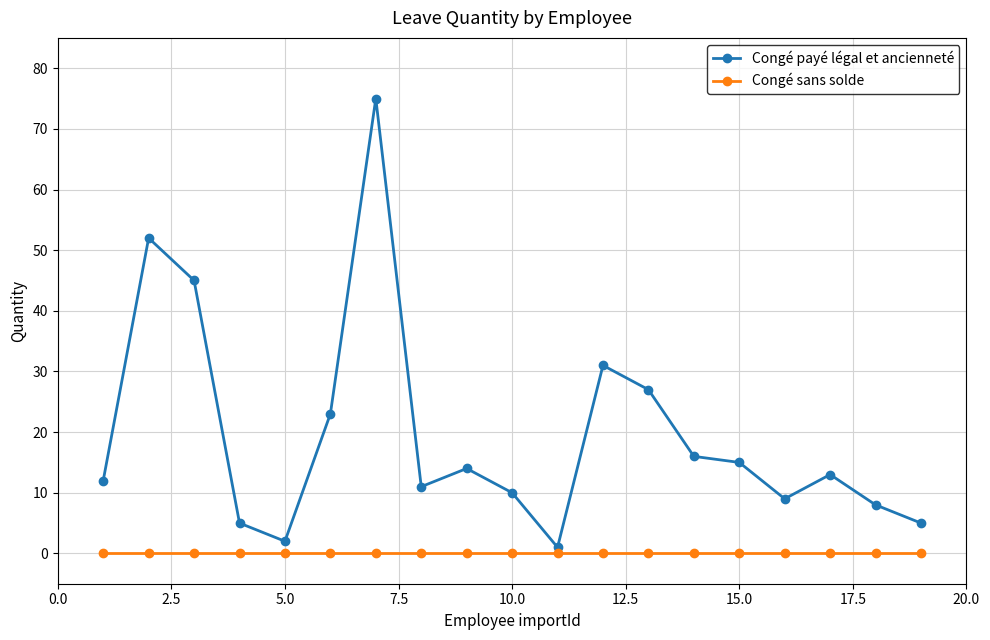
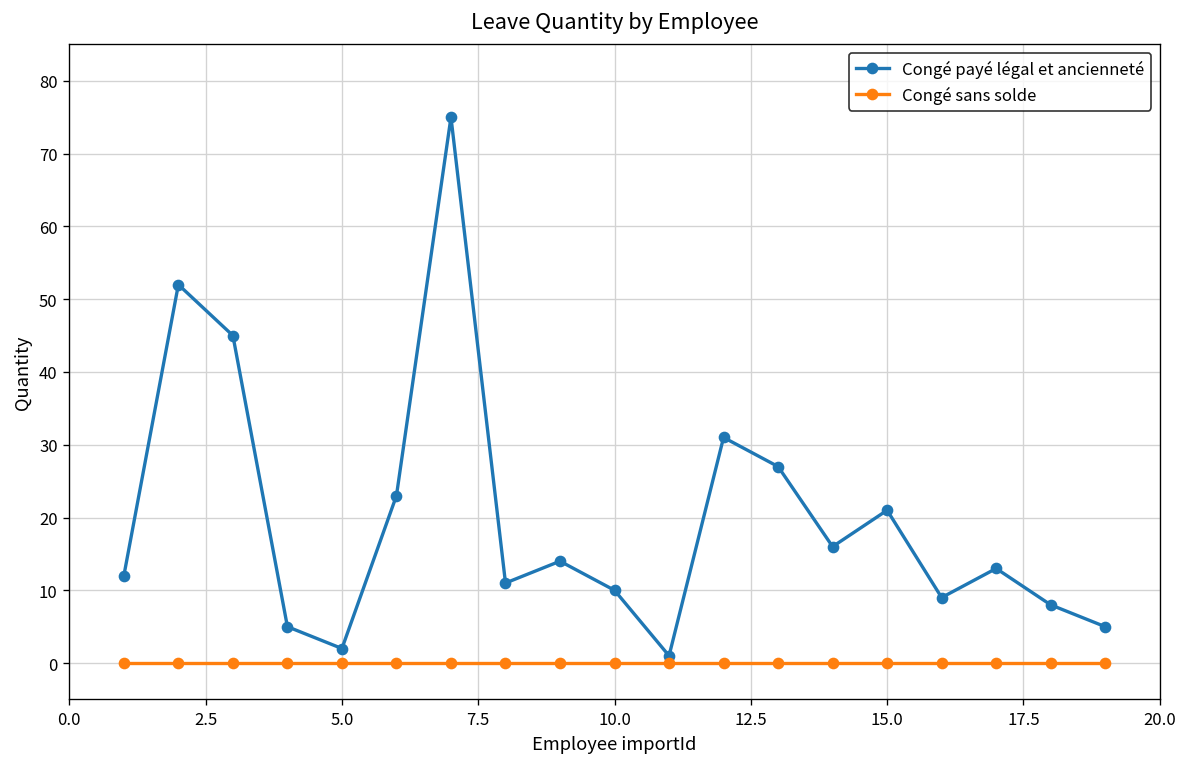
  {
    "Congé payé légal et ancienneté": {
      "5.0": 2,
      "10.0": 10,
-     "15.0": 15
+     "15.0": 21
    },
    "Congé sans solde": {
      "5.0": 0,
      "10.0": 0,
      "15.0": 0
    }
  }
